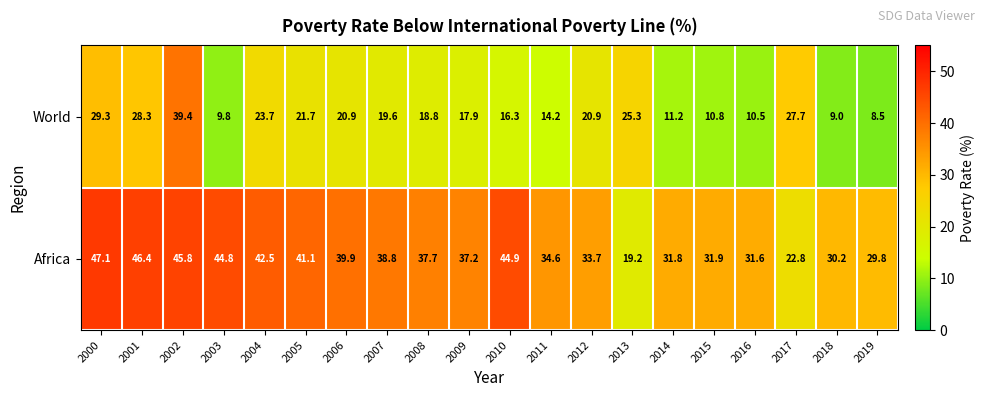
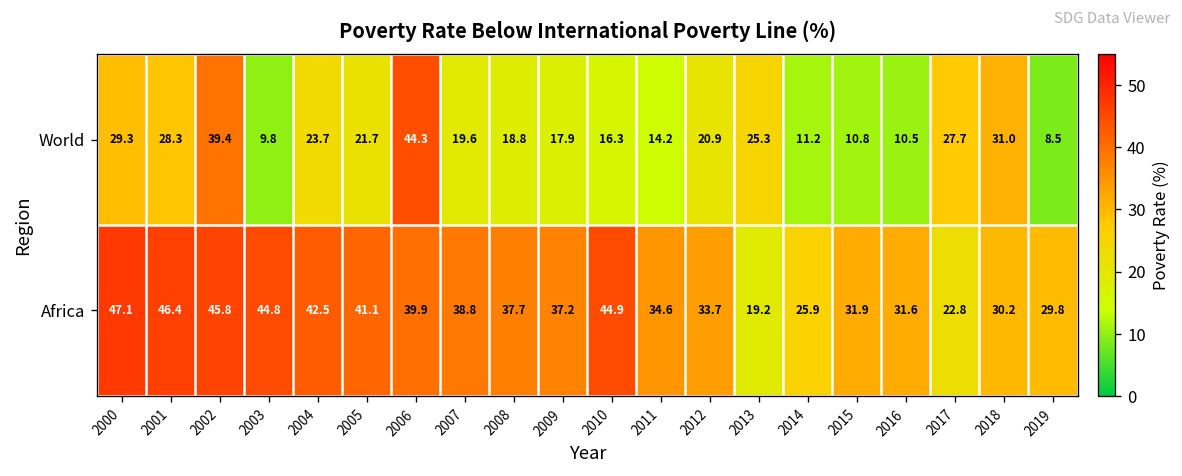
  {
    "World": {
      "2000": 29.3,
      "2001": 28.3,
      "2002": 39.4,
      "2003": 9.8,
      "2004": 23.7,
      "2005": 21.7,
-     "2006": 20.9,
+     "2006": 44.3,
      "2007": 19.6,
      "2008": 18.8,
      "2009": 17.9,
      "2010": 16.3,
      "2011": 14.2,
      "2012": 20.9,
      "2013": 25.3,
      "2014": 11.2,
      "2015": 10.8,
      "2016": 10.5,
      "2017": 27.7,
-     "2018": 9.0,
+     "2018": 31.0,
      "2019": 8.5
    },
    "Africa": {
      "2000": 47.1,
      "2001": 46.4,
      "2002": 45.8,
      "2003": 44.8,
      "2004": 42.5,
      "2005": 41.1,
      "2006": 39.9,
      "2007": 38.8,
      "2008": 37.7,
      "2009": 37.2,
      "2010": 44.9,
      "2011": 34.6,
      "2012": 33.7,
      "2013": 19.2,
-     "2014": 31.8,
+     "2014": 25.9,
      "2015": 31.9,
      "2016": 31.6,
      "2017": 22.8,
      "2018": 30.2,
      "2019": 29.8
    }
  }
